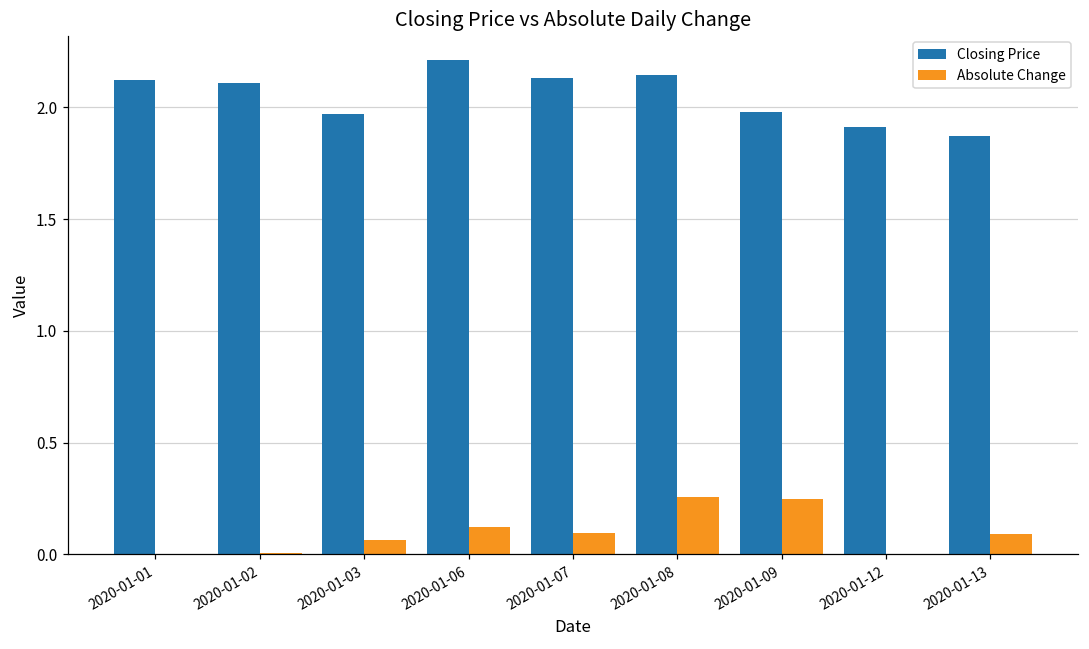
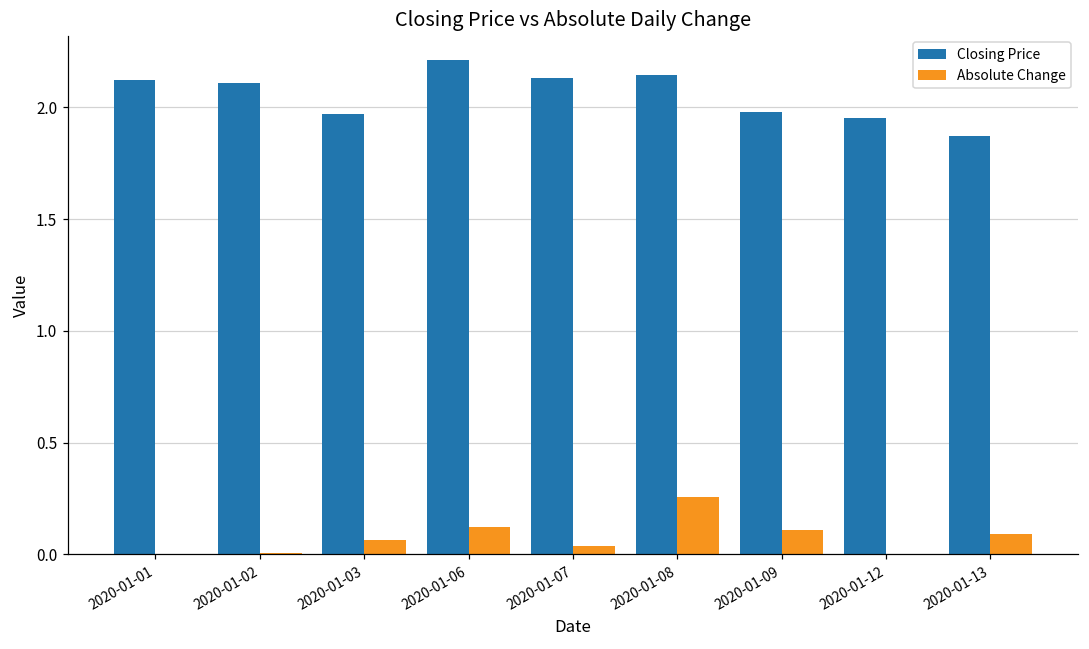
  {
    "Closing Price": {
      "2020-01-01": 2.12,
      "2020-01-02": 2.11,
      "2020-01-03": 1.97,
      "2020-01-06": 2.21,
      "2020-01-07": 2.13,
      "2020-01-08": 2.14,
      "2020-01-09": 1.98,
-     "2020-01-12": 1.91,
+     "2020-01-12": 1.95,
      "2020-01-13": 1.87
    },
    "Absolute Change": {
      "2020-01-01": 0.00,
      "2020-01-03": 0.07,
      "2020-01-06": 0.12,
-     "2020-01-07": 0.10,
+     "2020-01-07": 0.04,
      "2020-01-08": 0.26,
-     "2020-01-09": 0.25,
+     "2020-01-09": 0.11,
      "2020-01-12": 0.00,
      "2020-01-13": 0.09
    }
  }
